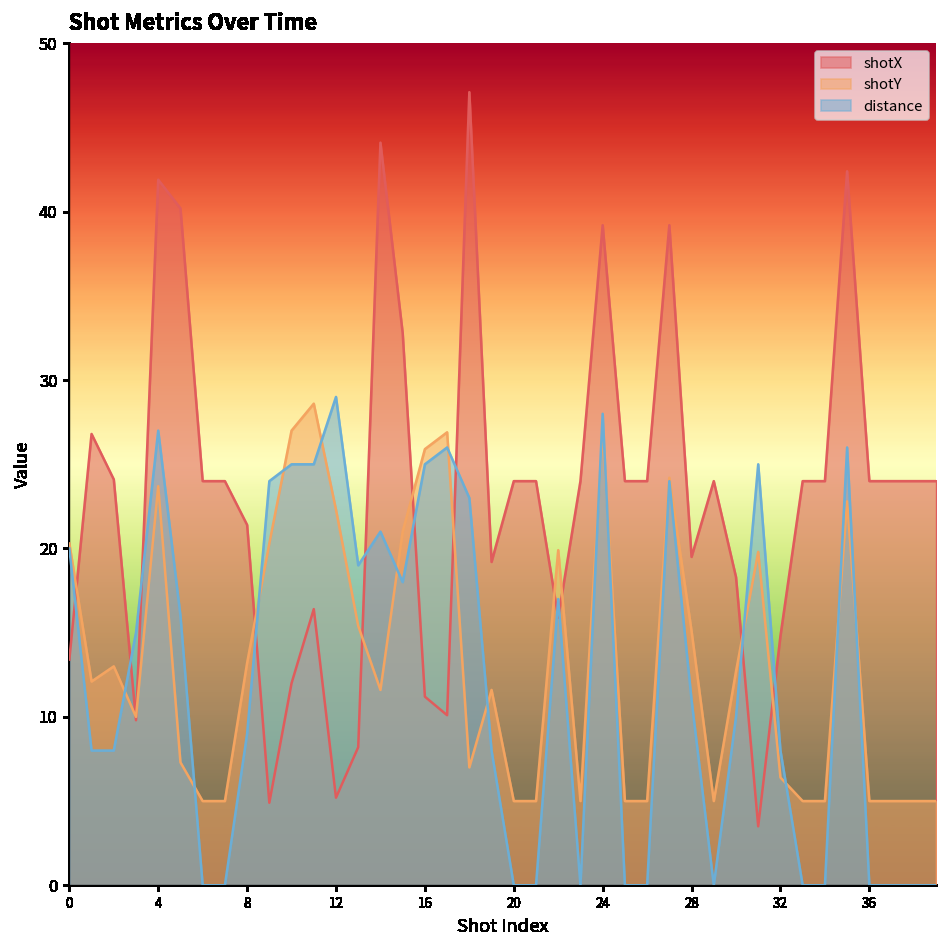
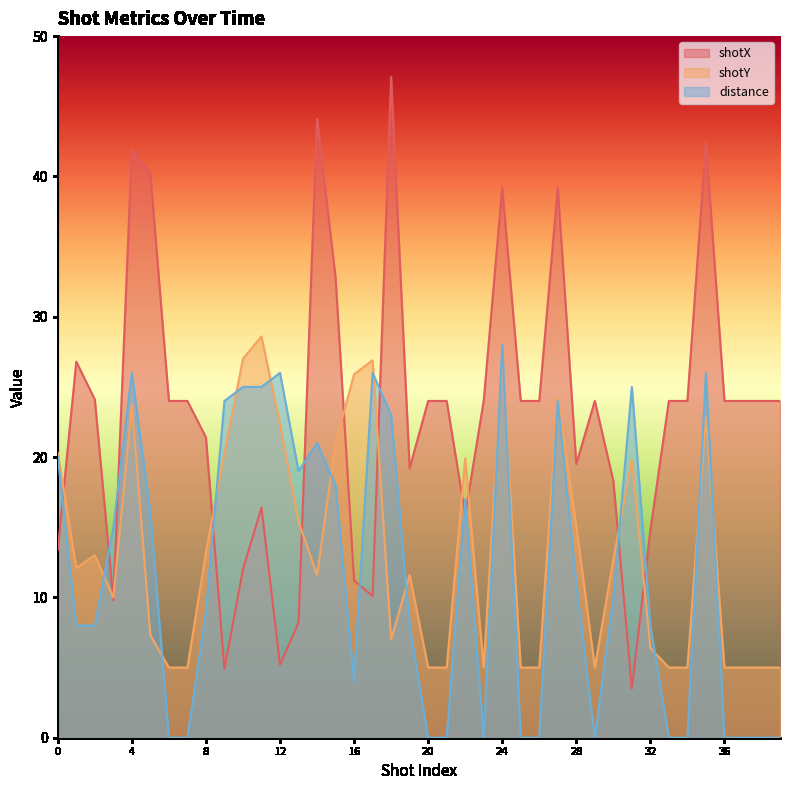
  {
    "distance": {
      "0": 20,
-     "4": 27,
-     "12": 29,
-     "16": 25,
+     "4": 26,
+     "12": 26,
+     "16": 4,
      "20": 0,
      "24": 28,
      "28": 11,
      "32": 8,
      "36": 0
    }
  }
